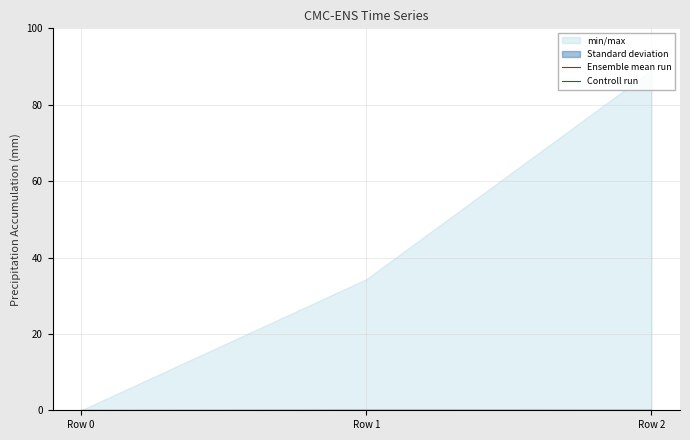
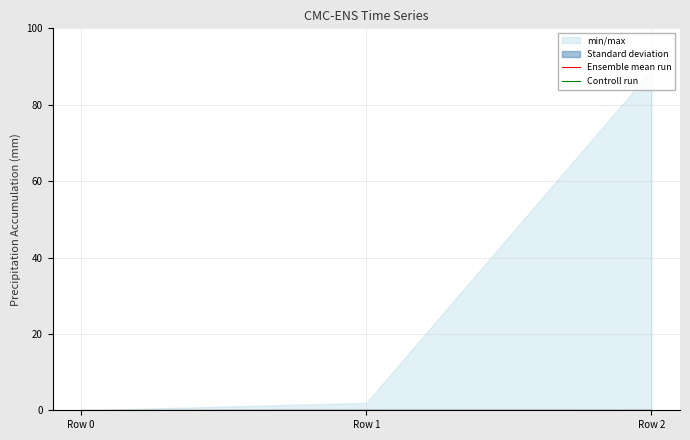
  {
    "min/max": {
-     "Row 1": 34
+     "Row 1": 2
    },
    "Standard deviation": {
      "Row 1": 0,
      "Row 2": 0
    }
  }
